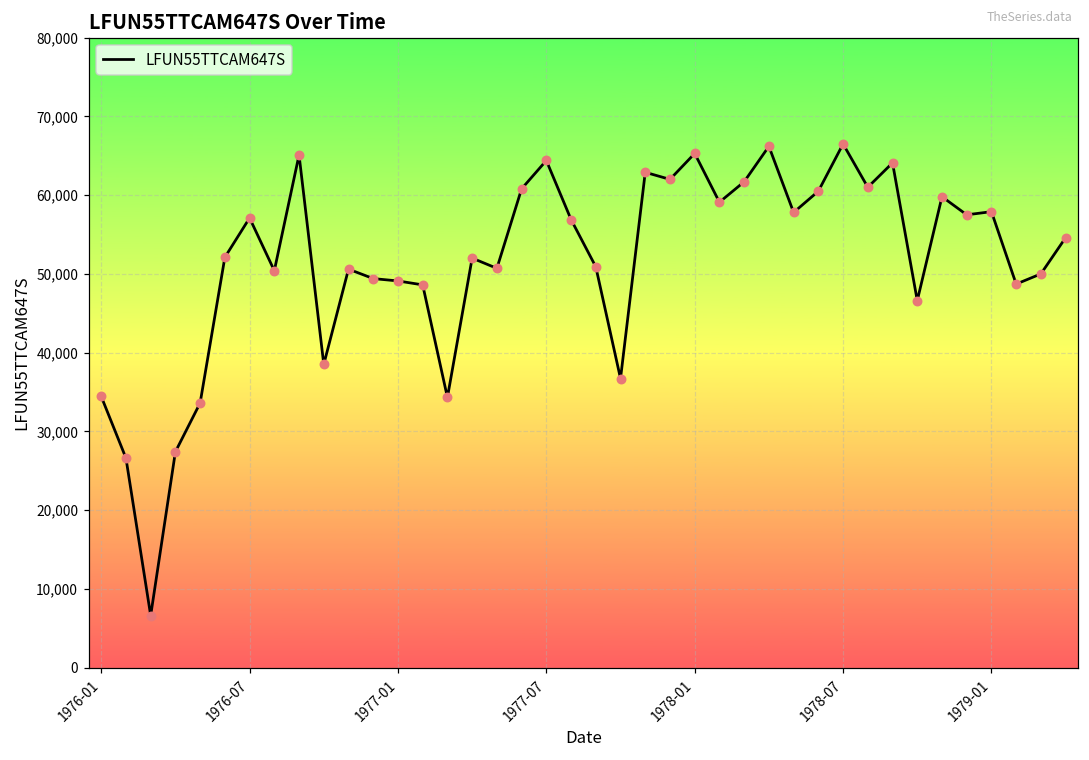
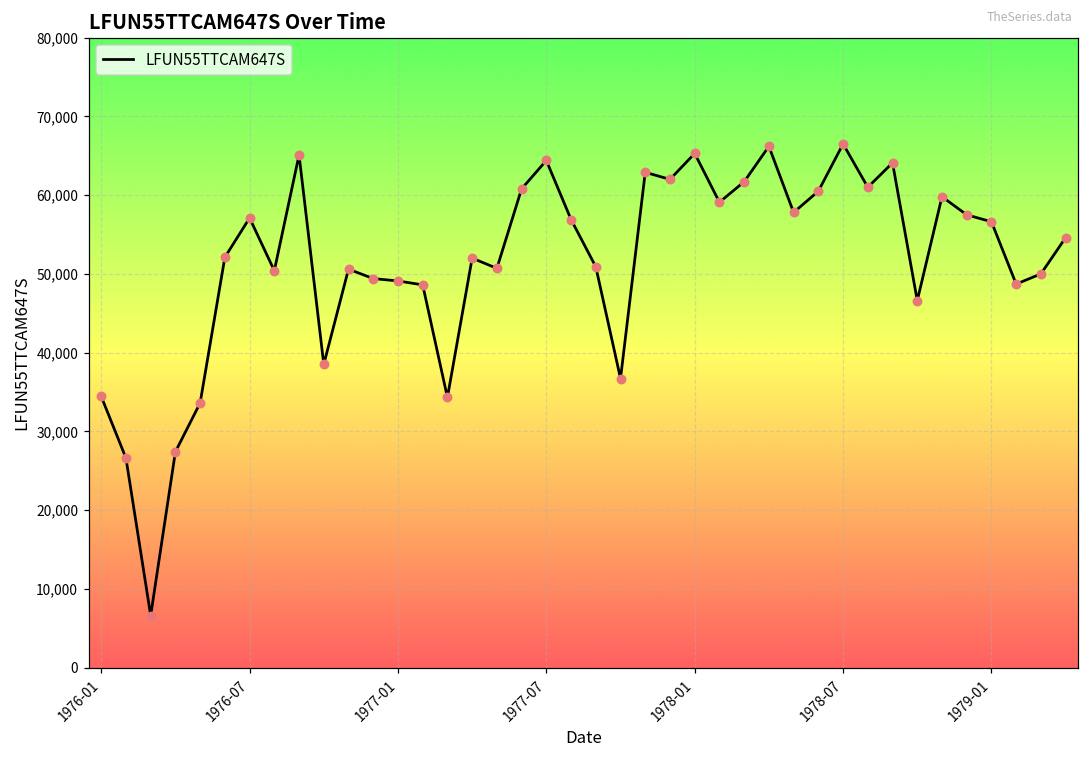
  {
    "1976-01": "34,000",
    "1976-07": "57,000",
    "1977-01": "49,000",
    "1977-07": "64,000",
    "1978-01": "65,000",
    "1978-07": "67,000",
-   "1979-01": "58,000"
+   "1979-01": "57,000"
  }
